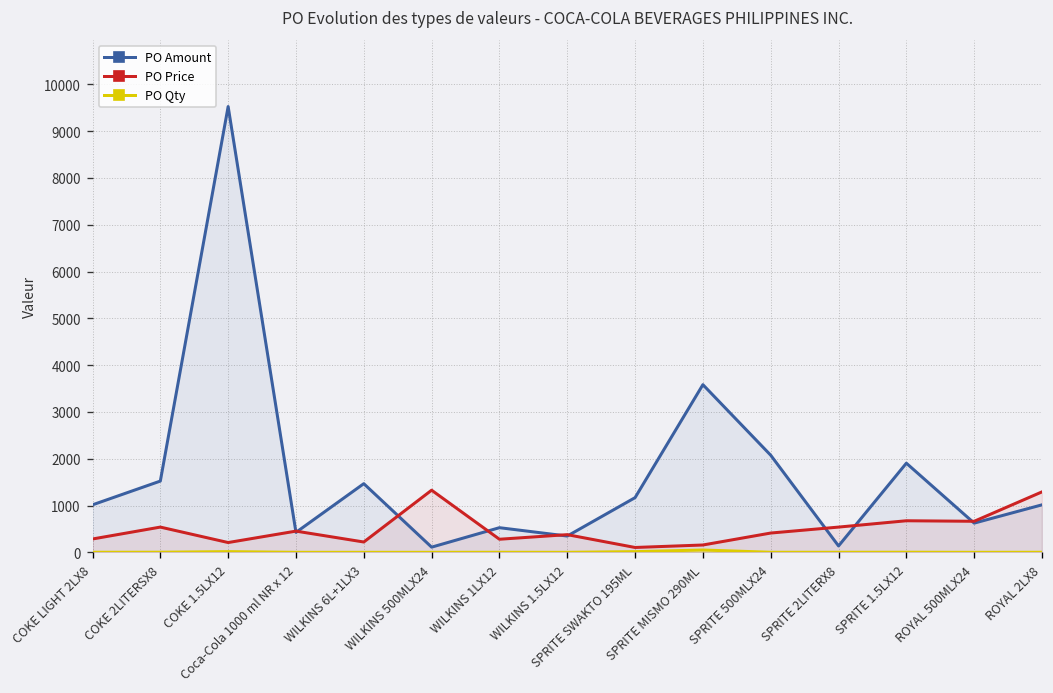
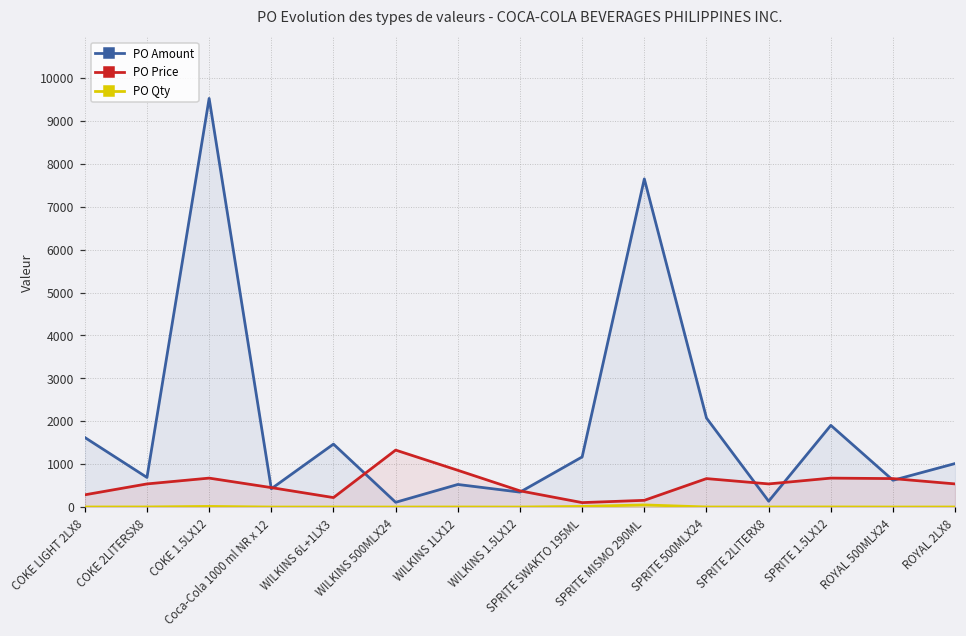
  {
    "PO Amount": {
-     "COKE LIGHT 2LX8": 1000,
-     "COKE 2LITERSX8": 1500,
+     "COKE LIGHT 2LX8": 1600,
+     "COKE 2LITERSX8": 700,
      "COKE 1.5LX12": 9500,
      "WILKINS 6L+1LX3": 1500,
      "WILKINS 500MLX24": 100,
      "WILKINS 1LX12": 500,
      "SPRITE SWAKTO 195ML": 1200,
-     "SPRITE MISMO 290ML": 3600,
+     "SPRITE MISMO 290ML": 7700,
      "SPRITE 500MLX24": 2100,
      "SPRITE 2LITERX8": 100,
      "SPRITE 1.5LX12": 1900,
      "ROYAL 2LX8": 1000
    },
    "PO Price": {
      "COKE LIGHT 2LX8": 300,
      "COKE 2LITERSX8": 500,
-     "COKE 1.5LX12": 200,
+     "COKE 1.5LX12": 700,
      "WILKINS 6L+1LX3": 200,
      "WILKINS 500MLX24": 1300,
-     "WILKINS 1LX12": 300,
+     "WILKINS 1LX12": 900,
      "SPRITE SWAKTO 195ML": 100,
      "SPRITE MISMO 290ML": 200,
-     "SPRITE 500MLX24": 400,
+     "SPRITE 500MLX24": 700,
      "SPRITE 2LITERX8": 500,
      "SPRITE 1.5LX12": 700,
-     "ROYAL 2LX8": 1300
+     "ROYAL 2LX8": 500
    },
    "PO Qty": {
      "COKE LIGHT 2LX8": 0,
      "COKE 2LITERSX8": 0,
      "COKE 1.5LX12": 0,
      "Coca-Cola 1000 ml NR x 12": 0,
      "WILKINS 6L+1LX3": 0,
      "WILKINS 500MLX24": 0,
      "WILKINS 1LX12": 0,
      "WILKINS 1.5LX12": 0,
      "SPRITE SWAKTO 195ML": 0,
      "SPRITE MISMO 290ML": 100,
      "SPRITE 500MLX24": 0,
      "SPRITE 2LITERX8": 0,
      "SPRITE 1.5LX12": 0,
      "ROYAL 500MLX24": 0,
      "ROYAL 2LX8": 0
    }
  }
